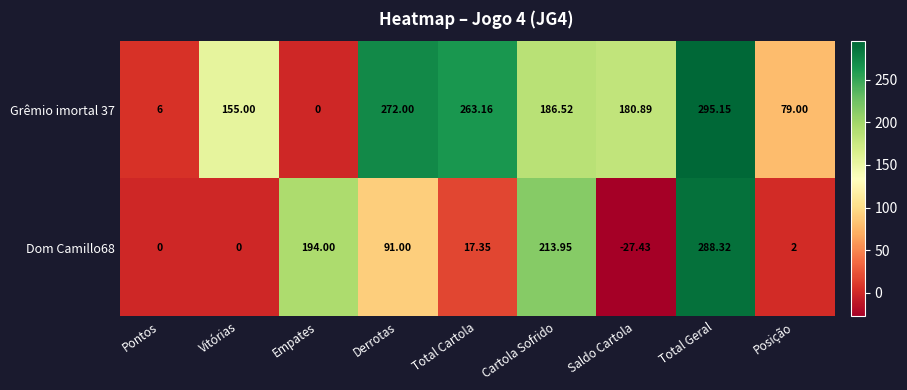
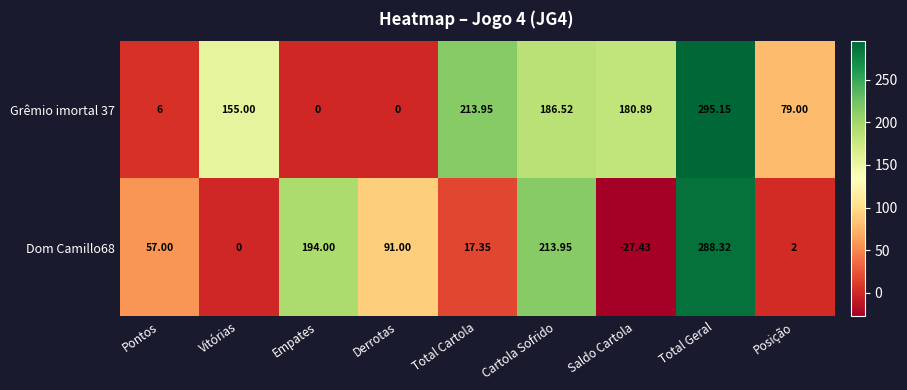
  {
    "Grêmio imortal 37": {
      "Pontos": 6,
      "Vitórias": 155.00,
      "Empates": 0,
-     "Derrotas": 272.00,
-     "Total Cartola": 263.16,
+     "Derrotas": 0,
+     "Total Cartola": 213.95,
      "Cartola Sofrido": 186.52,
      "Saldo Cartola": 180.89,
      "Total Geral": 295.15,
      "Posição": 79.00
    },
    "Dom Camillo68": {
-     "Pontos": 0,
+     "Pontos": 57.00,
      "Vitórias": 0,
      "Empates": 194.00,
      "Derrotas": 91.00,
      "Total Cartola": 17.35,
      "Cartola Sofrido": 213.95,
      "Saldo Cartola": -27.43,
      "Total Geral": 288.32,
      "Posição": 2
    }
  }
